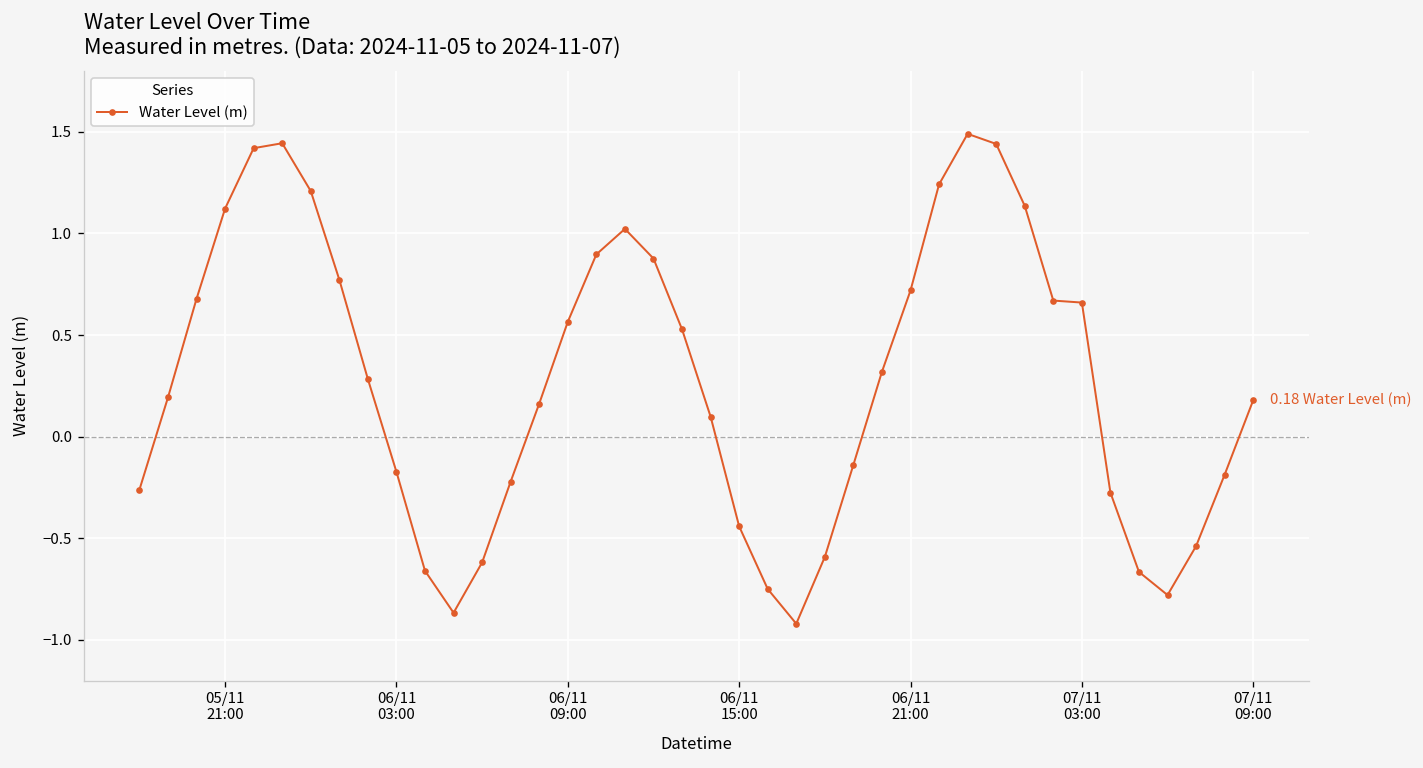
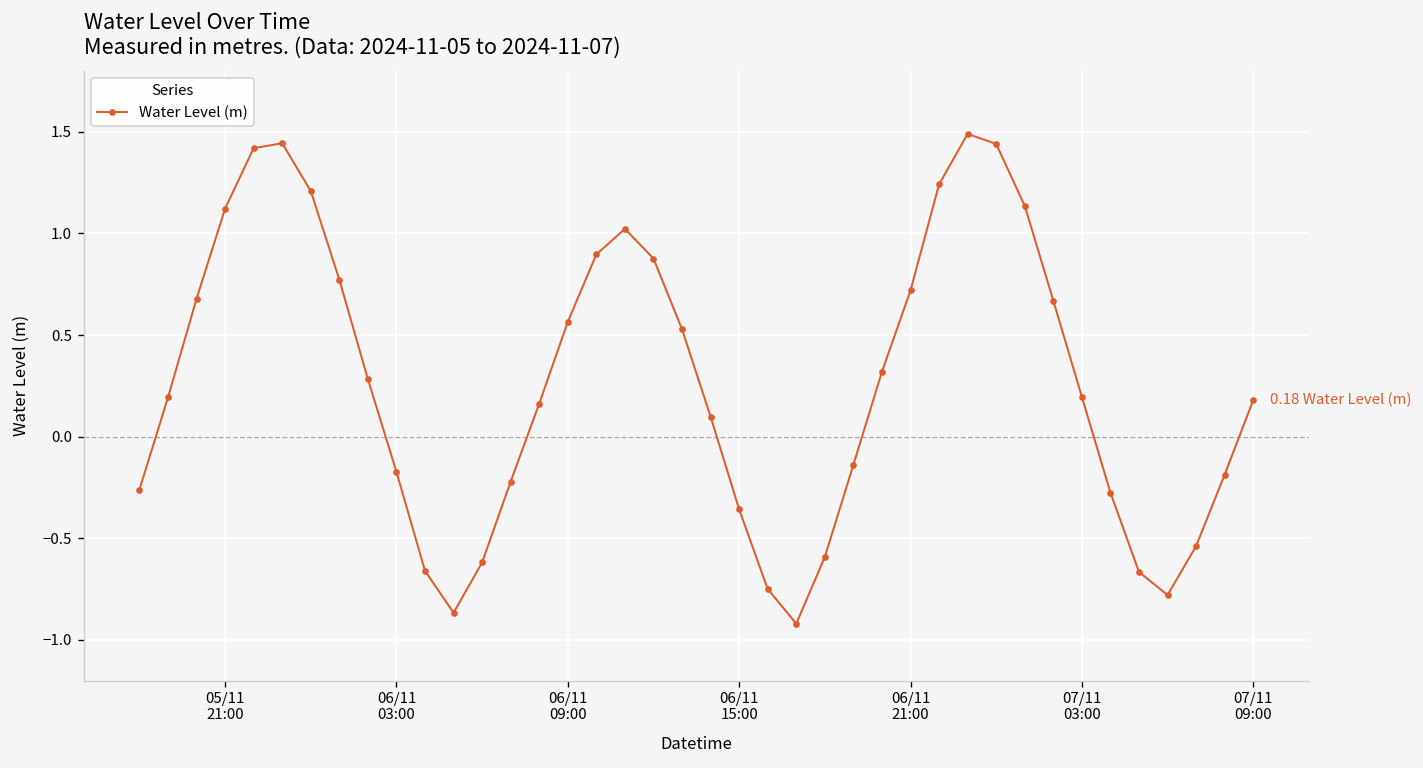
  {
    "05/11 21:00": 1.12,
    "06/11 03:00": -0.17,
    "06/11 09:00": 0.56,
-   "06/11 15:00": -0.44,
+   "06/11 15:00": -0.36,
    "06/11 21:00": 0.72,
-   "07/11 03:00": 0.66
+   "07/11 03:00": 0.20
  }
